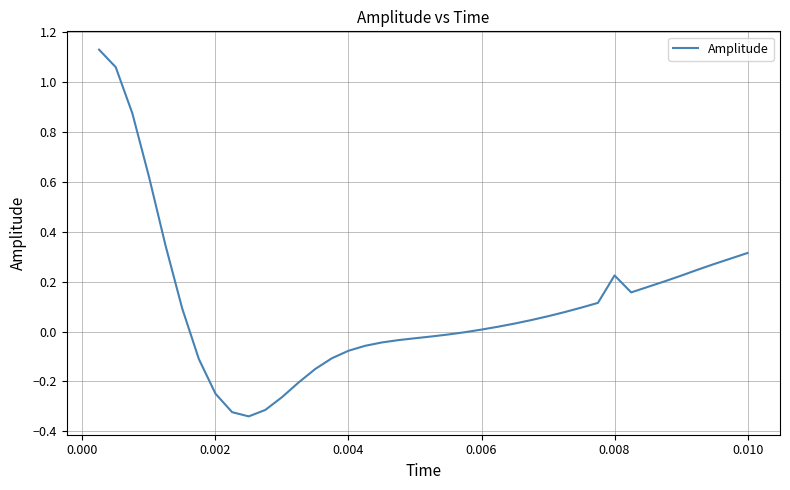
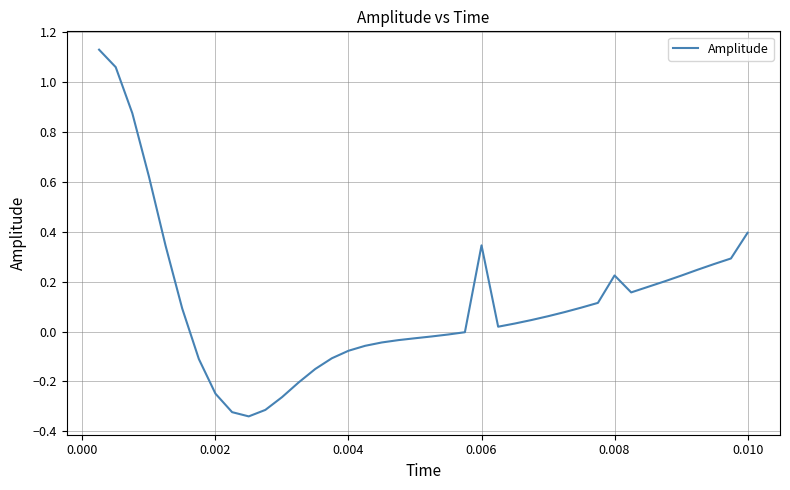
  {
    "0.002": -0.25,
    "0.004": -0.08,
-   "0.006": 0.01,
+   "0.006": 0.35,
    "0.008": 0.23,
-   "0.010": 0.32
+   "0.010": 0.40
  }
